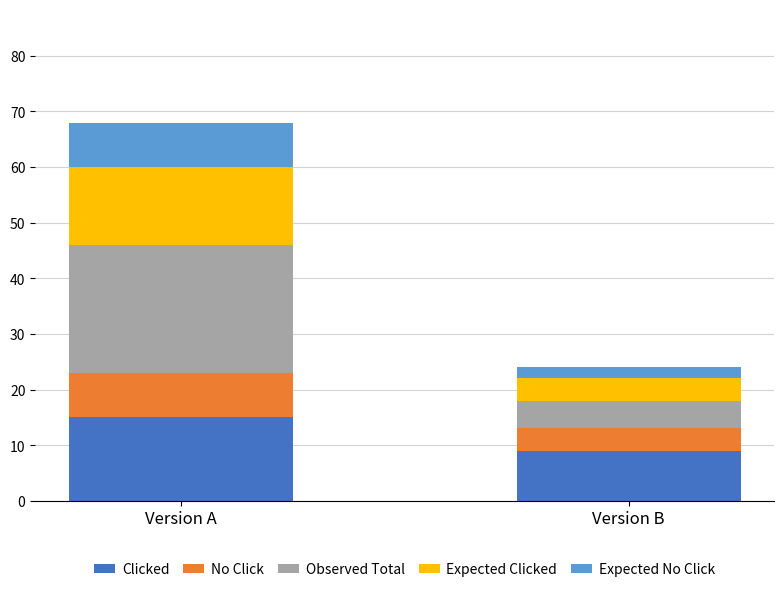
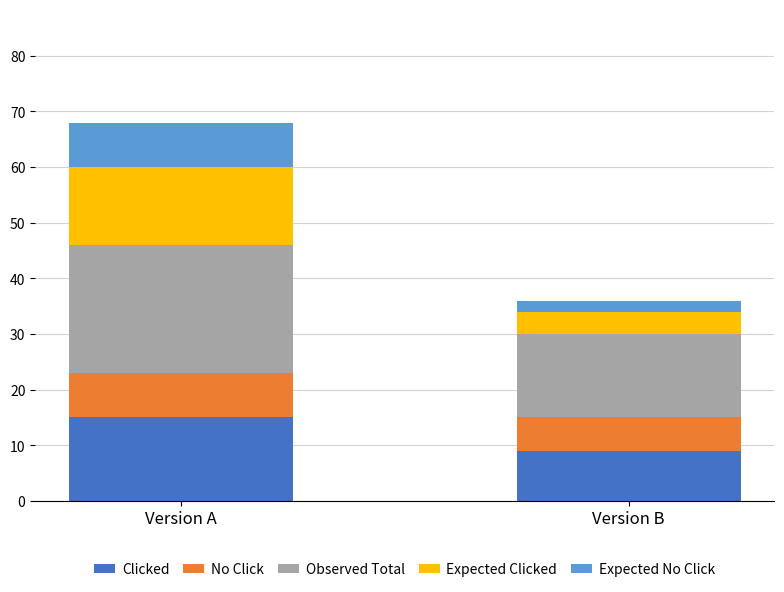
  {
    "No Click": {
      "Version A": 8,
-     "Version B": 4
+     "Version B": 6
    },
    "Observed Total": {
      "Version A": 23,
-     "Version B": 5
+     "Version B": 15
    },
    "Expected Clicked": {
      "Version A": 14,
      "Version B": 4
    }
  }
